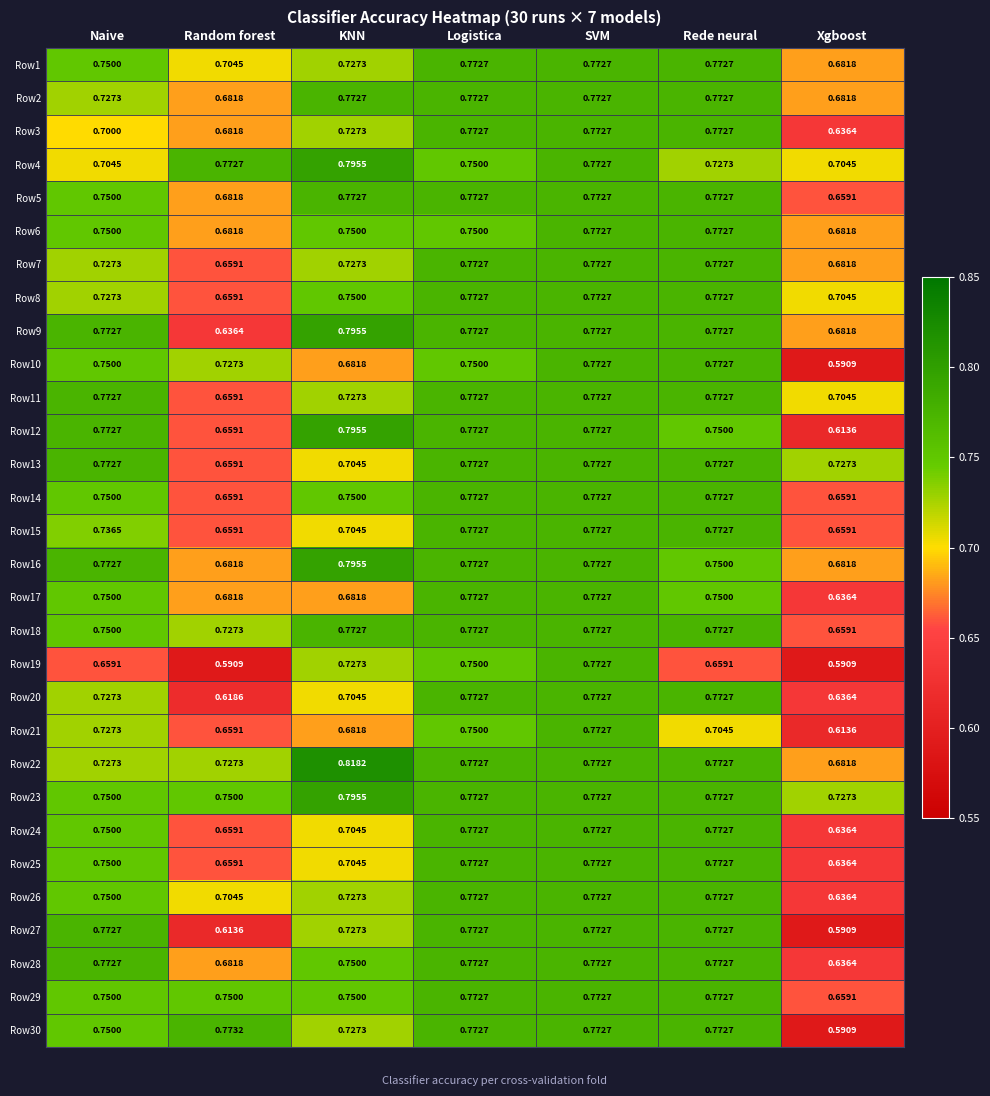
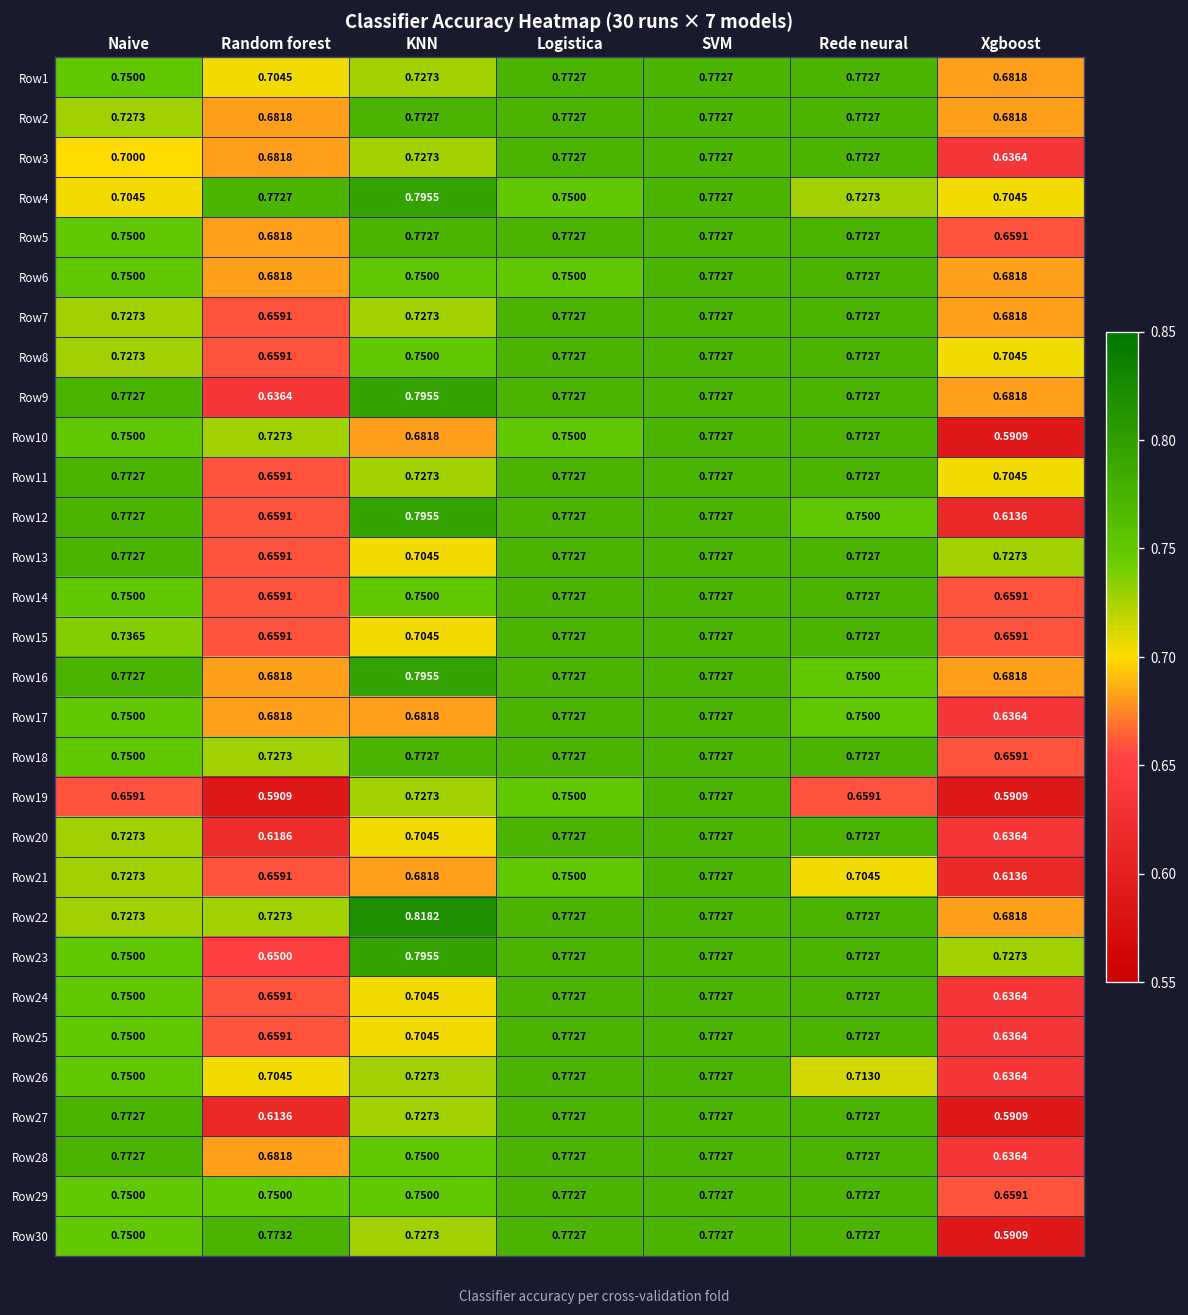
  {
    "Row23": {
      "Naive": 0.7500,
-     "Random forest": 0.7500,
+     "Random forest": 0.6500,
      "KNN": 0.7955,
      "Logistica": 0.7727,
      "SVM": 0.7727,
      "Rede neural": 0.7727,
      "Xgboost": 0.7273
    },
    "Row26": {
      "Naive": 0.7500,
      "Random forest": 0.7045,
      "KNN": 0.7273,
      "Logistica": 0.7727,
      "SVM": 0.7727,
-     "Rede neural": 0.7727,
+     "Rede neural": 0.7130,
      "Xgboost": 0.6364
    }
  }
